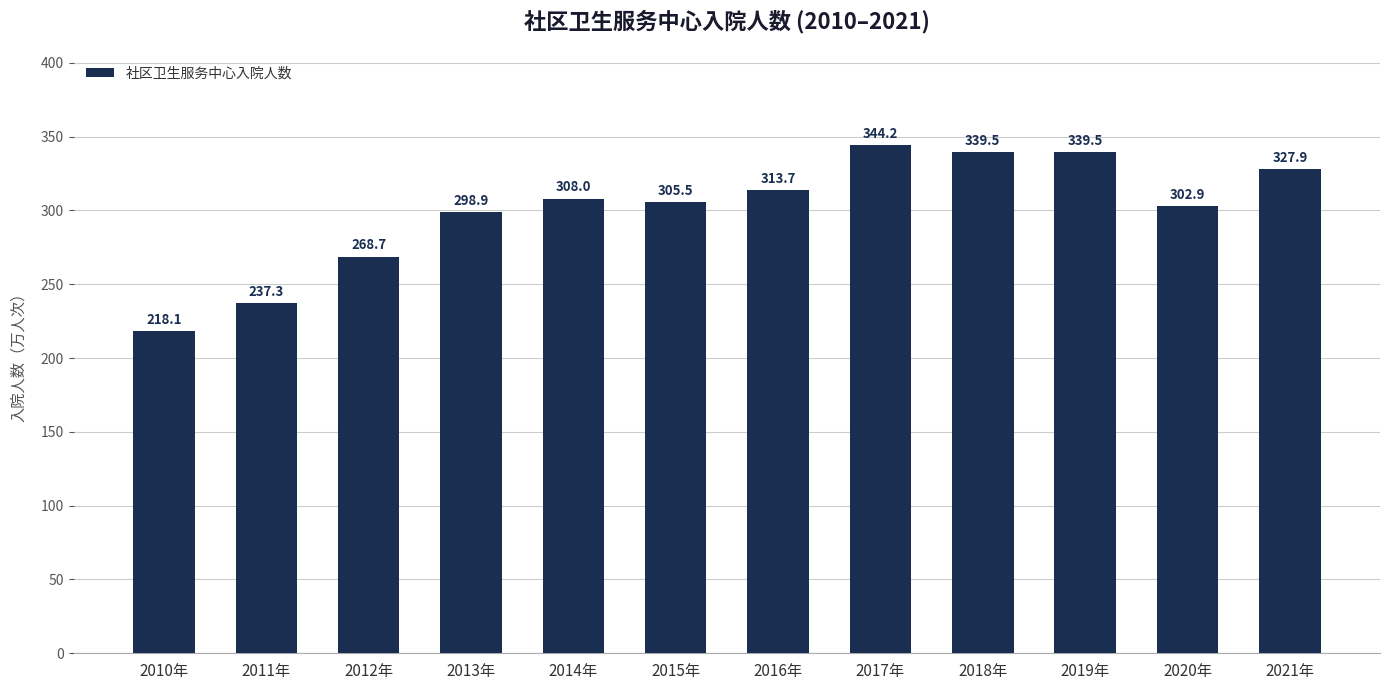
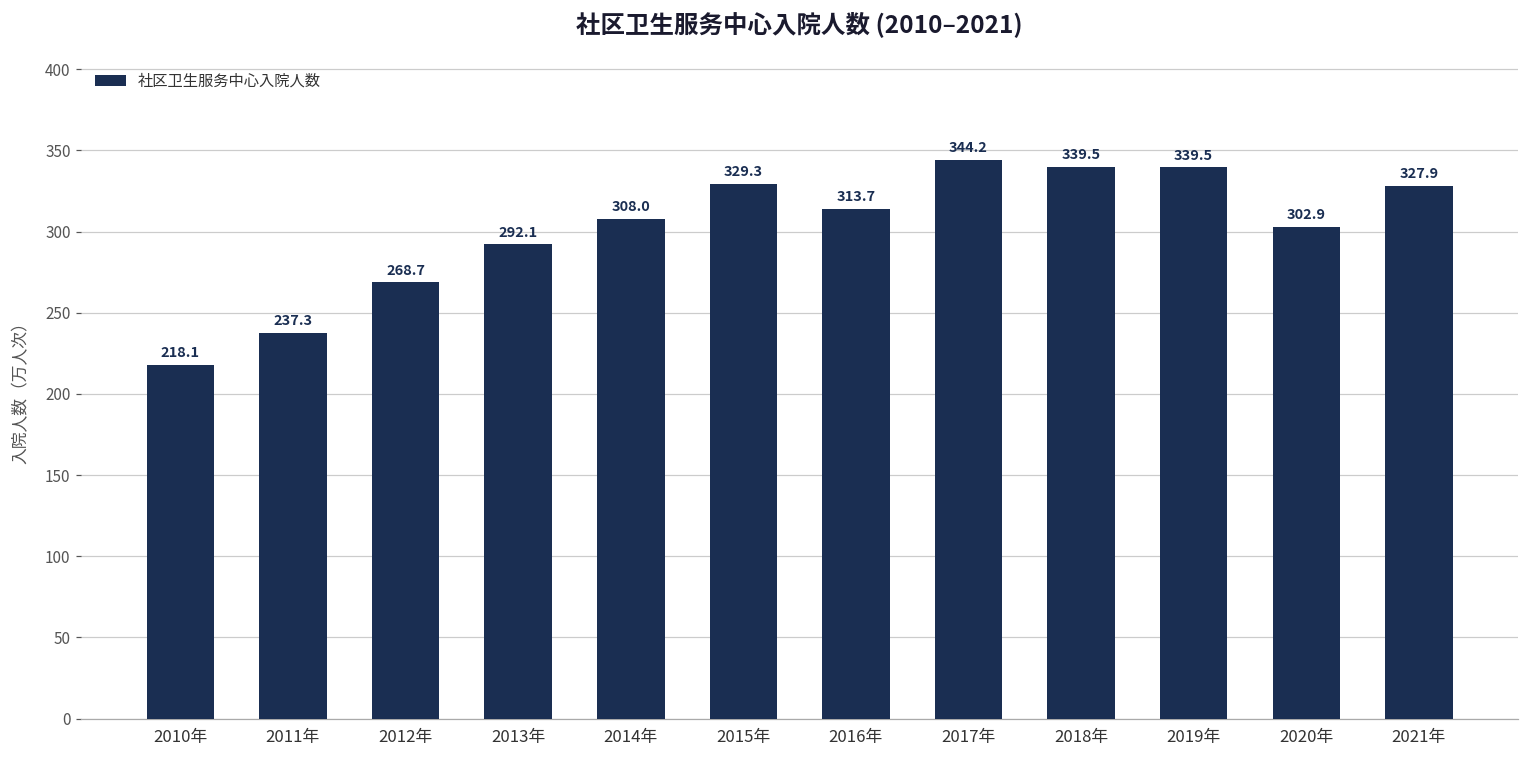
  {
    "2010年": 218.1,
    "2011年": 237.3,
    "2012年": 268.7,
-   "2013年": 298.9,
+   "2013年": 292.1,
    "2014年": 308.0,
-   "2015年": 305.5,
+   "2015年": 329.3,
    "2016年": 313.7,
    "2017年": 344.2,
    "2018年": 339.5,
    "2019年": 339.5,
    "2020年": 302.9,
    "2021年": 327.9
  }
